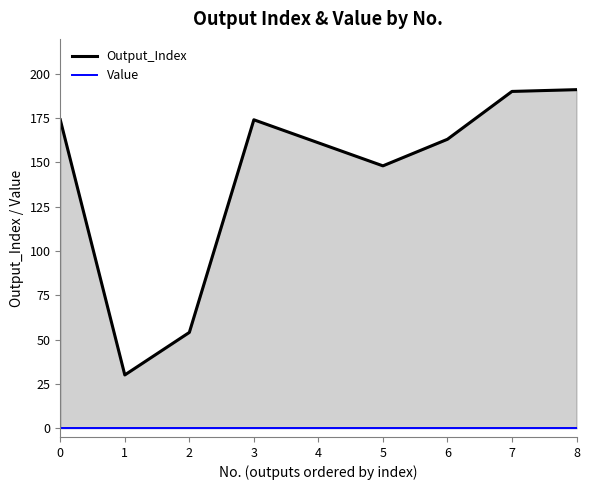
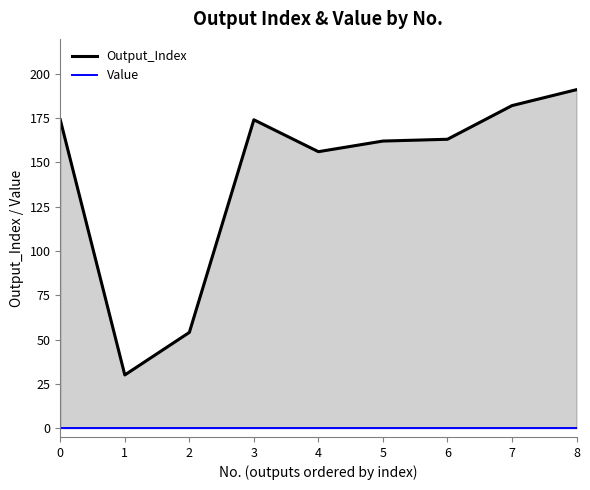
  {
    "Output_Index": {
      "0": 174,
      "1": 30,
      "2": 54,
      "3": 174,
-     "4": 161,
-     "5": 148,
+     "4": 156,
+     "5": 162,
      "6": 163,
-     "7": 190,
+     "7": 182,
      "8": 191
    },
    "Value": {
      "0": 0,
      "1": 0,
      "2": 0,
      "3": 0,
      "4": 0,
      "5": 0,
      "6": 0,
      "7": 0,
      "8": 0
    }
  }
